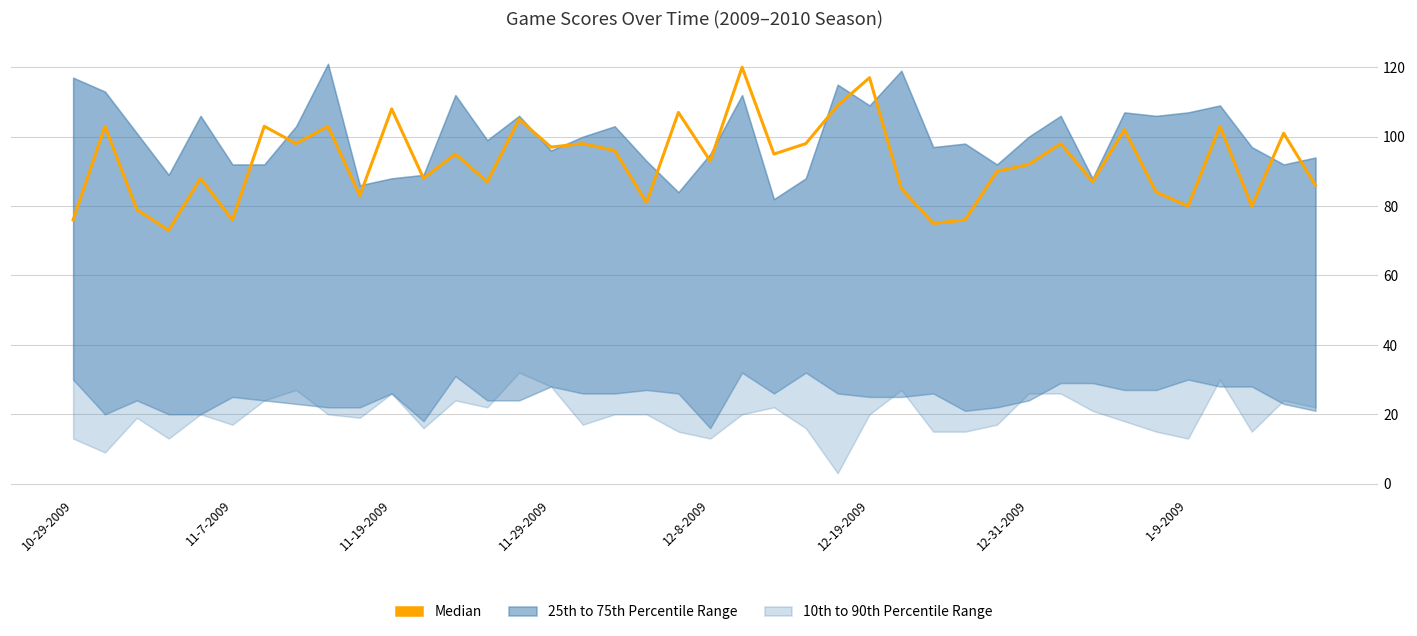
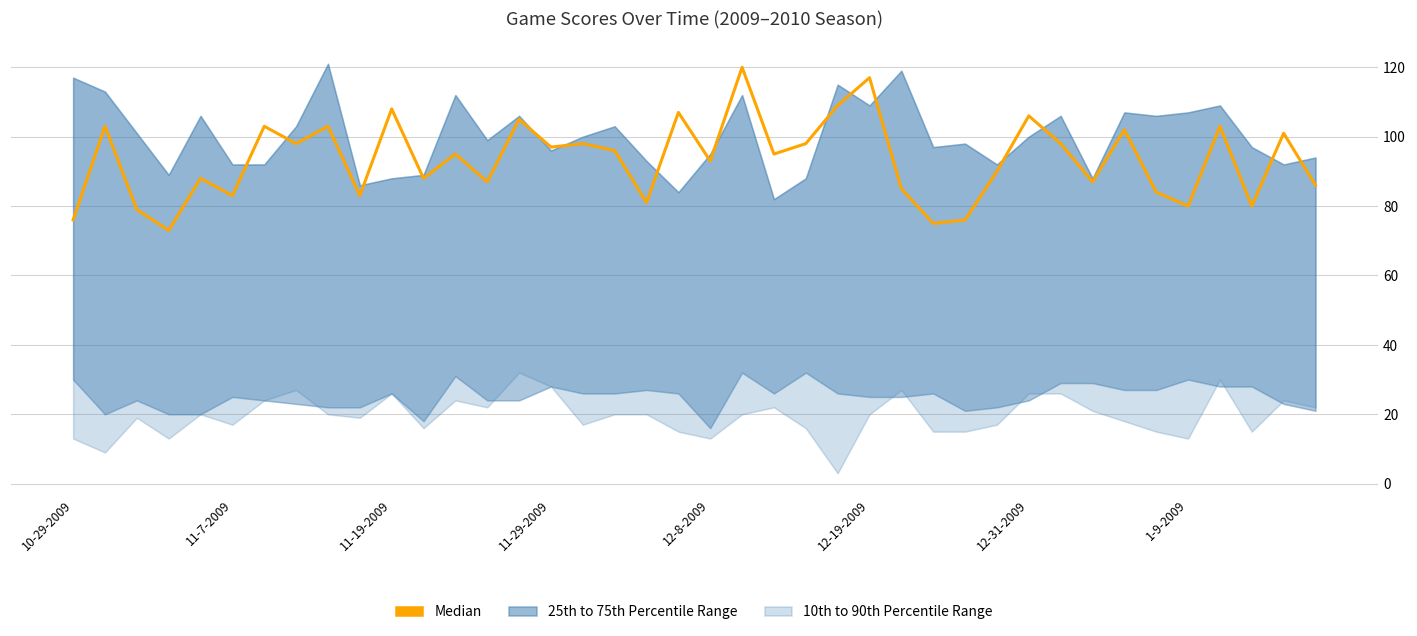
  {
    "Median": {
      "10-29-2009": 76,
-     "11-7-2009": 76,
+     "11-7-2009": 83,
      "11-19-2009": 108,
      "11-29-2009": 97,
      "12-8-2009": 93,
      "12-19-2009": 117,
-     "12-31-2009": 92,
+     "12-31-2009": 106,
      "1-9-2009": 80
    }
  }
